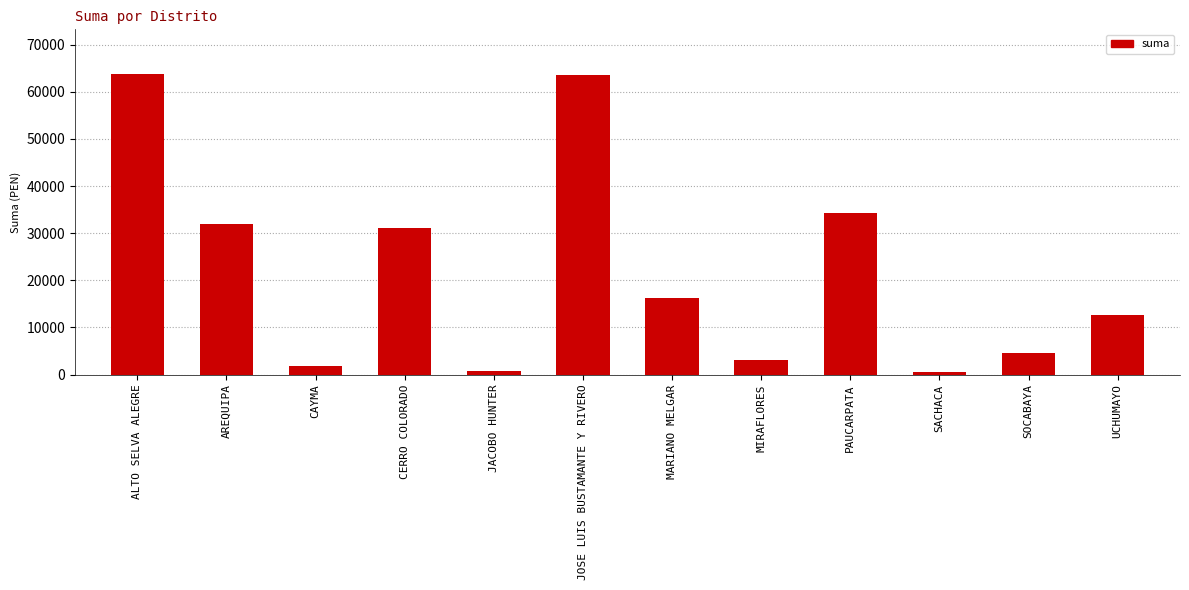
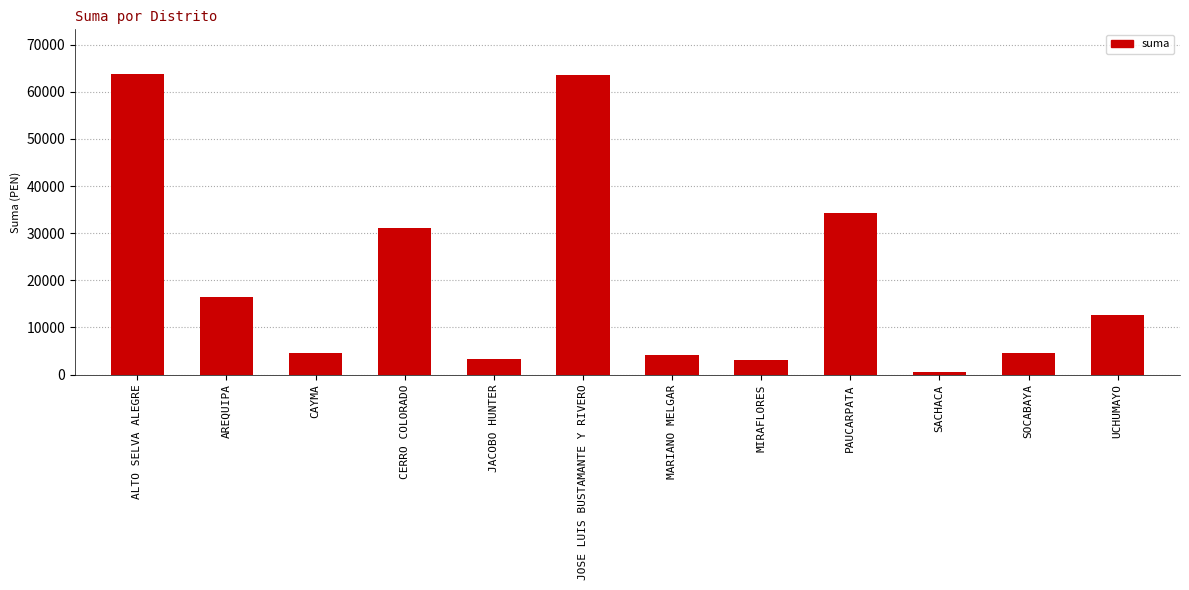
  {
    "ALTO SELVA ALEGRE": 64000,
-   "AREQUIPA": 32000,
-   "CAYMA": 2000,
+   "AREQUIPA": 16000,
+   "CAYMA": 5000,
    "CERRO COLORADO": 31000,
-   "JACOBO HUNTER": 1000,
+   "JACOBO HUNTER": 3000,
    "JOSE LUIS BUSTAMANTE Y RIVERO": 63000,
-   "MARIANO MELGAR": 16000,
+   "MARIANO MELGAR": 4000,
    "MIRAFLORES": 3000,
    "PAUCARPATA": 34000,
    "SACHACA": 1000,
    "SOCABAYA": 4000,
    "UCHUMAYO": 13000
  }
